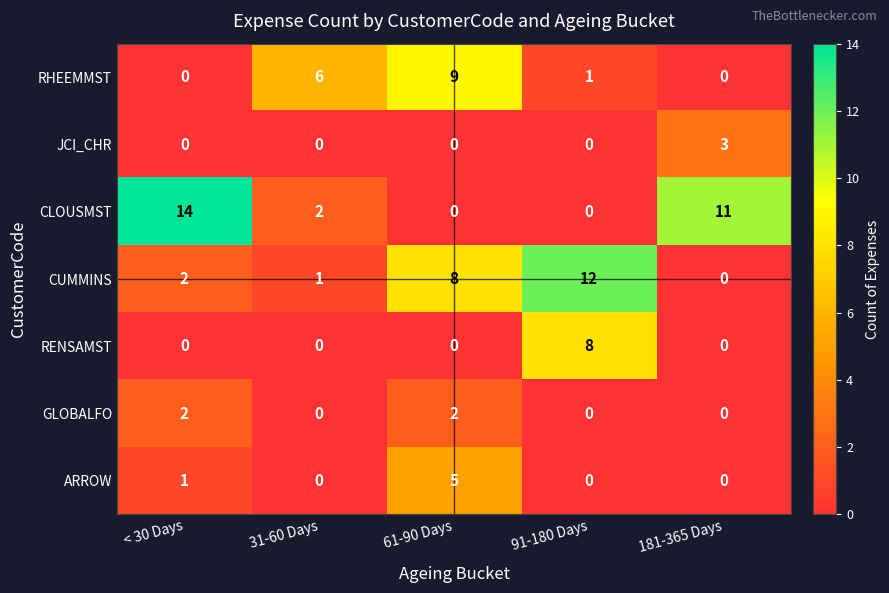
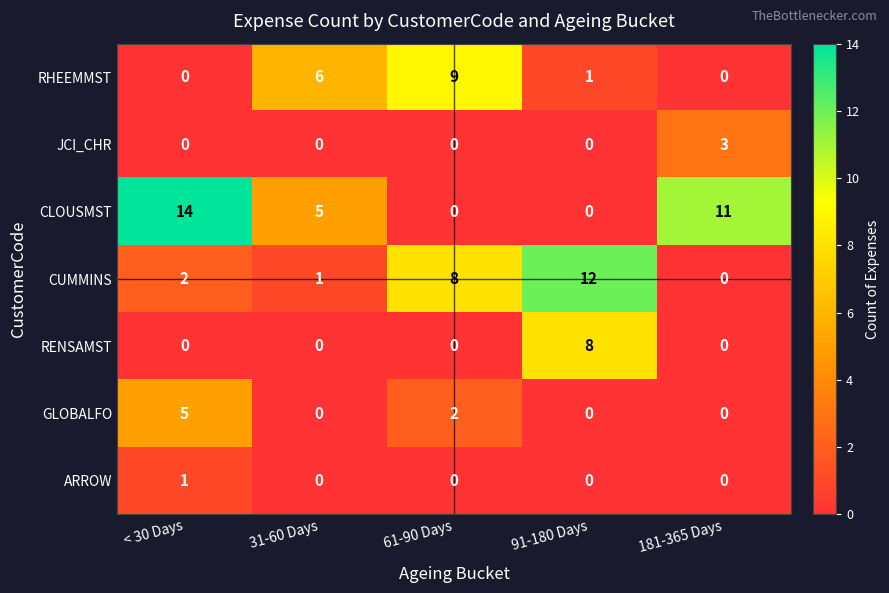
  {
    "RHEEMMST": {
      "< 30 Days": 0,
      "31-60 Days": 6,
      "61-90 Days": 9,
      "91-180 Days": 1,
      "181-365 Days": 0
    },
    "JCI_CHR": {
      "< 30 Days": 0,
      "31-60 Days": 0,
      "61-90 Days": 0,
      "91-180 Days": 0,
      "181-365 Days": 3
    },
    "CLOUSMST": {
      "< 30 Days": 14,
-     "31-60 Days": 2,
+     "31-60 Days": 5,
      "61-90 Days": 0,
      "91-180 Days": 0,
      "181-365 Days": 11
    },
    "CUMMINS": {
      "< 30 Days": 2,
      "31-60 Days": 1,
      "61-90 Days": 8,
      "91-180 Days": 12,
      "181-365 Days": 0
    },
    "RENSAMST": {
      "< 30 Days": 0,
      "31-60 Days": 0,
      "61-90 Days": 0,
      "91-180 Days": 8,
      "181-365 Days": 0
    },
    "GLOBALFO": {
-     "< 30 Days": 2,
+     "< 30 Days": 5,
      "31-60 Days": 0,
      "61-90 Days": 2,
      "91-180 Days": 0,
      "181-365 Days": 0
    },
    "ARROW": {
      "< 30 Days": 1,
      "31-60 Days": 0,
-     "61-90 Days": 5,
+     "61-90 Days": 0,
      "91-180 Days": 0,
      "181-365 Days": 0
    }
  }
